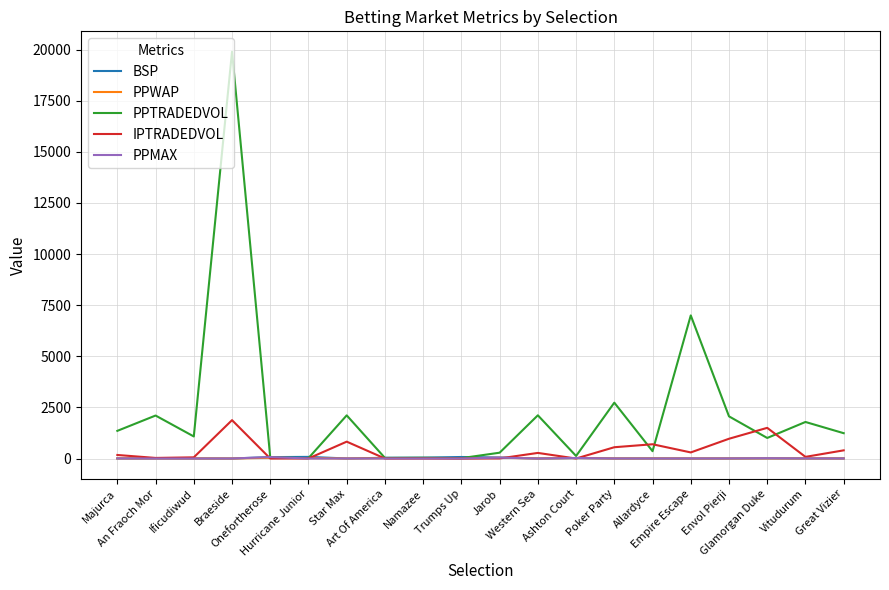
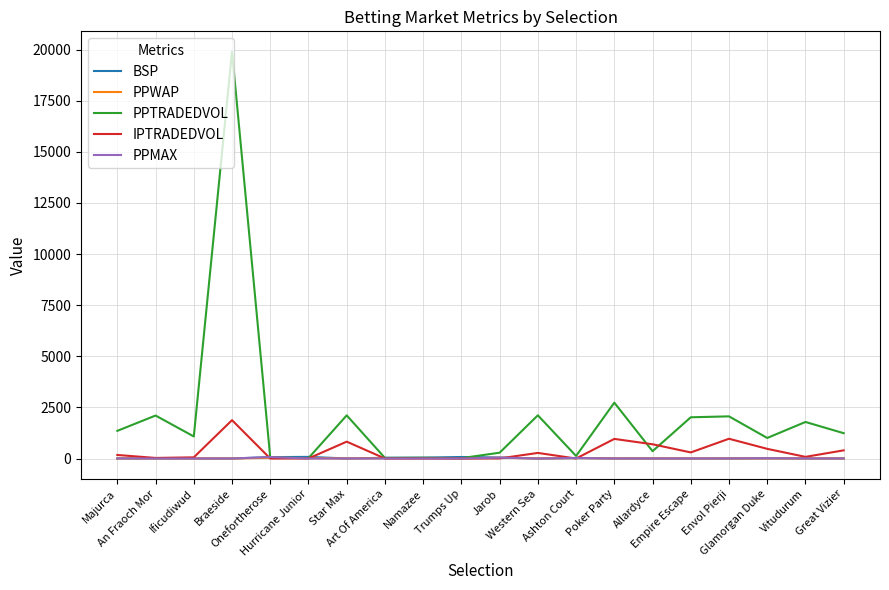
  {
    "PPTRADEDVOL": {
      "Majurca": 1400,
      "An Fraoch Mor": 2100,
      "Ificudiwud": 1100,
      "Star Max": 2100,
      "Jarob": 300,
      "Western Sea": 2100,
      "Poker Party": 2700,
      "Allardyce": 400,
-     "Empire Escape": 7000,
+     "Empire Escape": 2000,
      "Envol Pierji": 2100,
      "Glamorgan Duke": 1000,
      "Vitudurum": 1800,
      "Great Vizier": 1200
    },
    "IPTRADEDVOL": {
      "Majurca": 200,
      "Braeside": 1900,
      "Star Max": 800,
      "Western Sea": 300,
-     "Poker Party": 600,
+     "Poker Party": 1000,
      "Allardyce": 700,
      "Empire Escape": 300,
      "Envol Pierji": 1000,
-     "Glamorgan Duke": 1500,
+     "Glamorgan Duke": 500,
      "Great Vizier": 400
    }
  }
